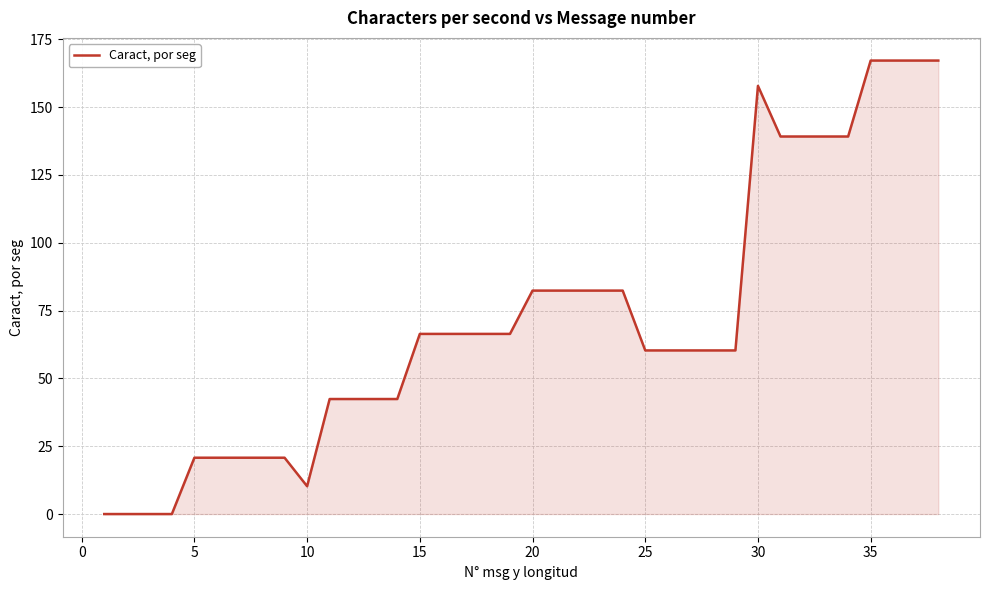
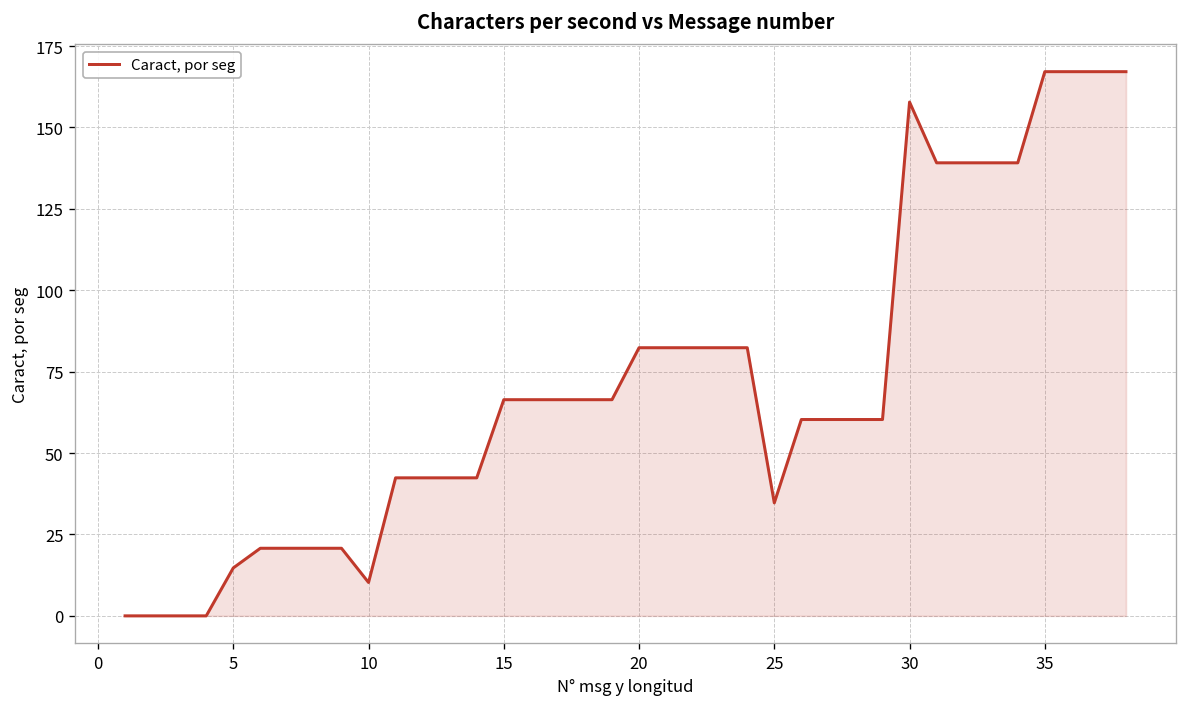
  {
-   "5": 21,
+   "5": 15,
    "10": 10,
    "15": 66,
    "20": 82,
-   "25": 60,
+   "25": 35,
    "30": 158,
    "35": 167
  }
